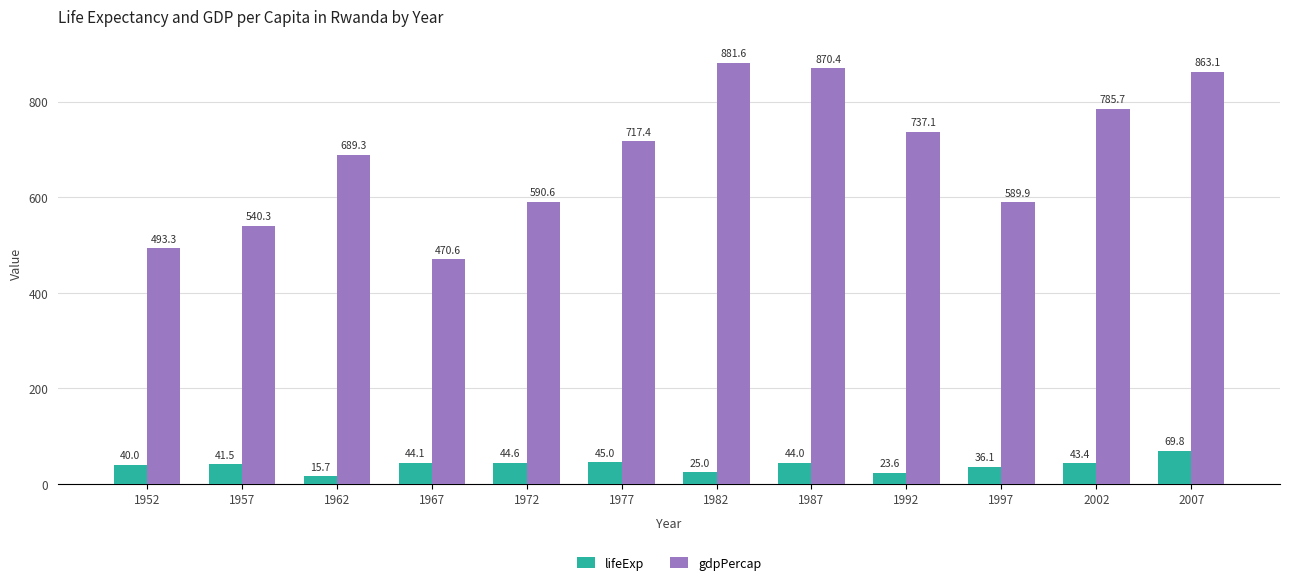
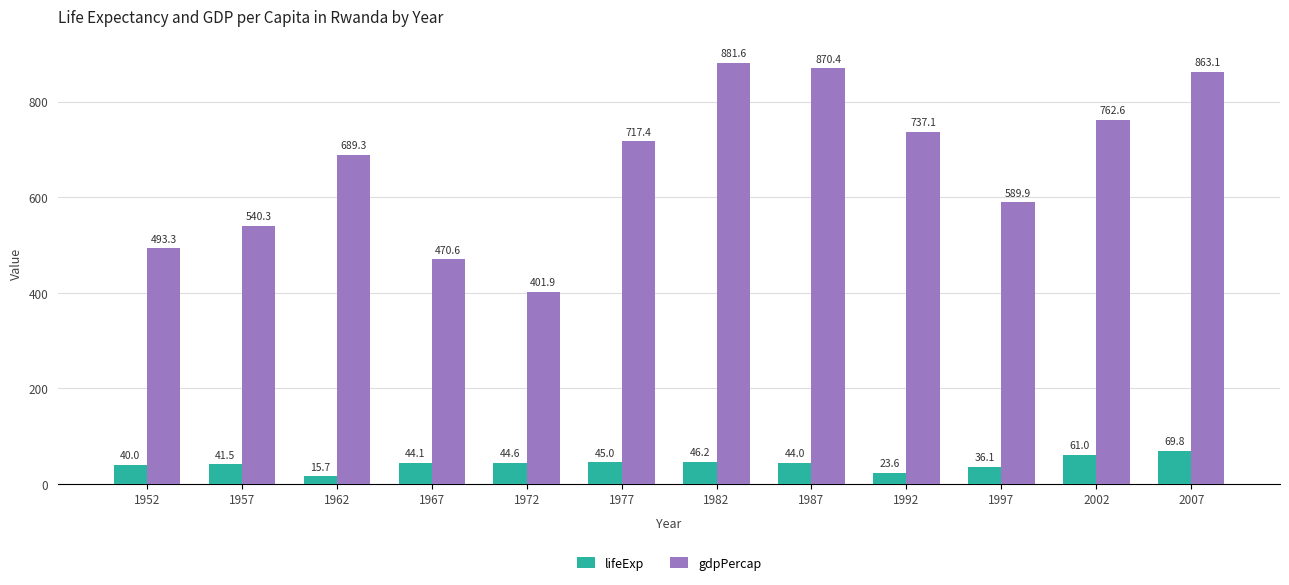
  {
    "lifeExp": {
      "1952": 40.0,
      "1957": 41.5,
      "1962": 15.7,
      "1967": 44.1,
      "1972": 44.6,
      "1977": 45.0,
-     "1982": 25.0,
+     "1982": 46.2,
      "1987": 44.0,
      "1992": 23.6,
      "1997": 36.1,
-     "2002": 43.4,
+     "2002": 61.0,
      "2007": 69.8
    },
    "gdpPercap": {
      "1952": 493.3,
      "1957": 540.3,
      "1962": 689.3,
      "1967": 470.6,
-     "1972": 590.6,
+     "1972": 401.9,
      "1977": 717.4,
      "1982": 881.6,
      "1987": 870.4,
      "1992": 737.1,
      "1997": 589.9,
-     "2002": 785.7,
+     "2002": 762.6,
      "2007": 863.1
    }
  }
